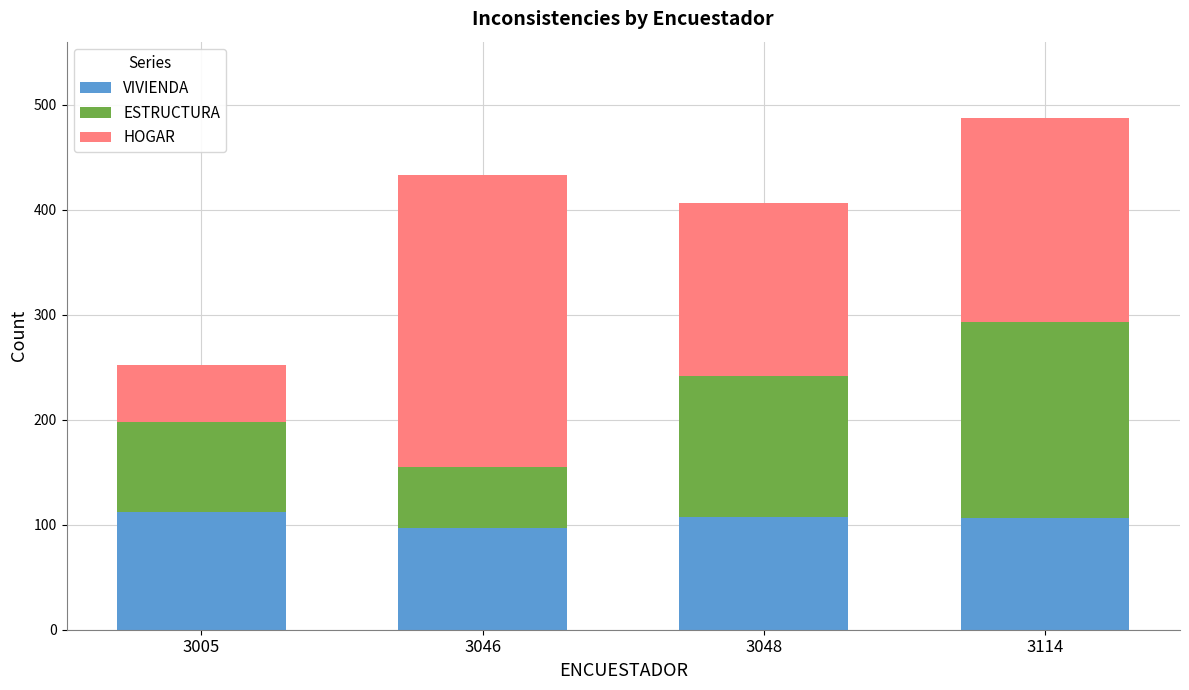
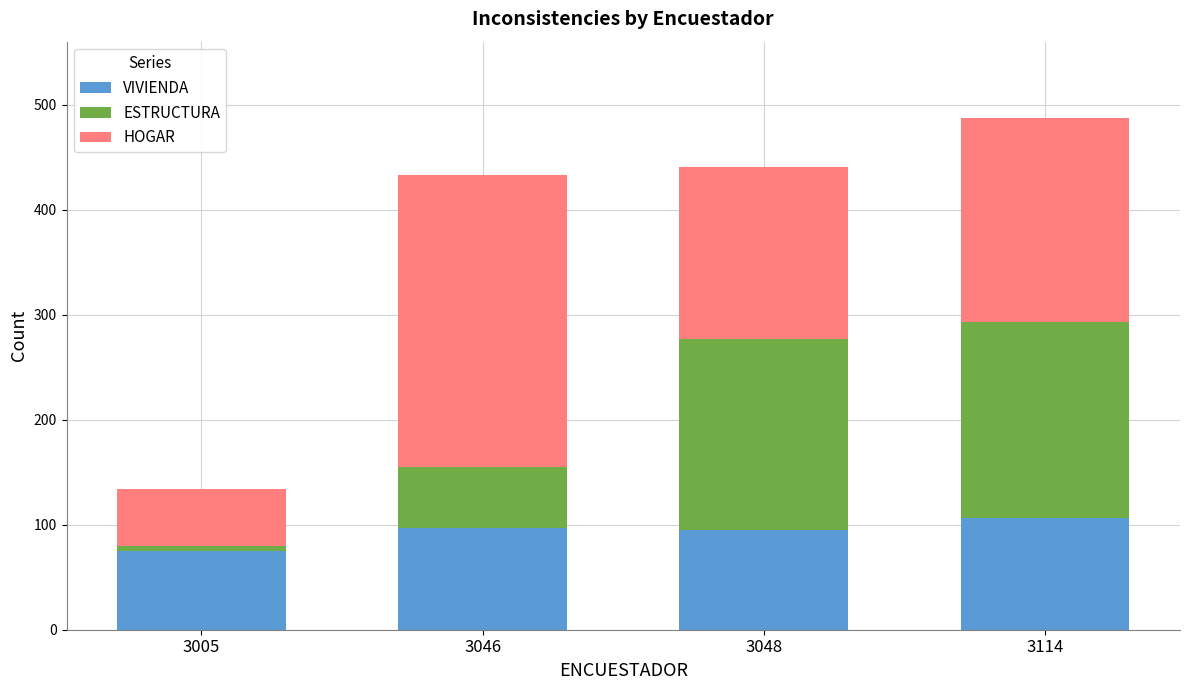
  {
    "VIVIENDA": {
-     "3005": 112,
+     "3005": 75,
      "3046": 97,
-     "3048": 107,
+     "3048": 95,
      "3114": 106
    },
    "ESTRUCTURA": {
-     "3005": 86,
+     "3005": 5,
      "3046": 58,
-     "3048": 135,
+     "3048": 182,
      "3114": 187
    },
    "HOGAR": {
      "3005": 54,
      "3046": 278,
      "3048": 164,
      "3114": 194
    }
  }
